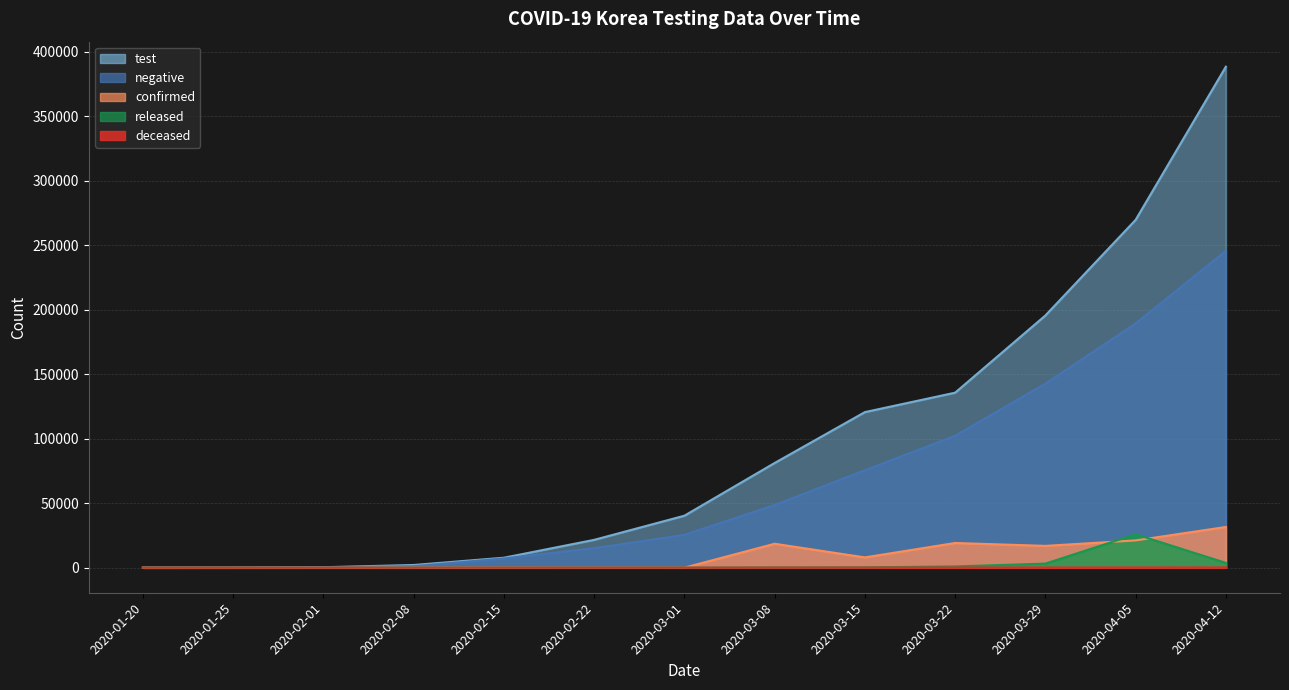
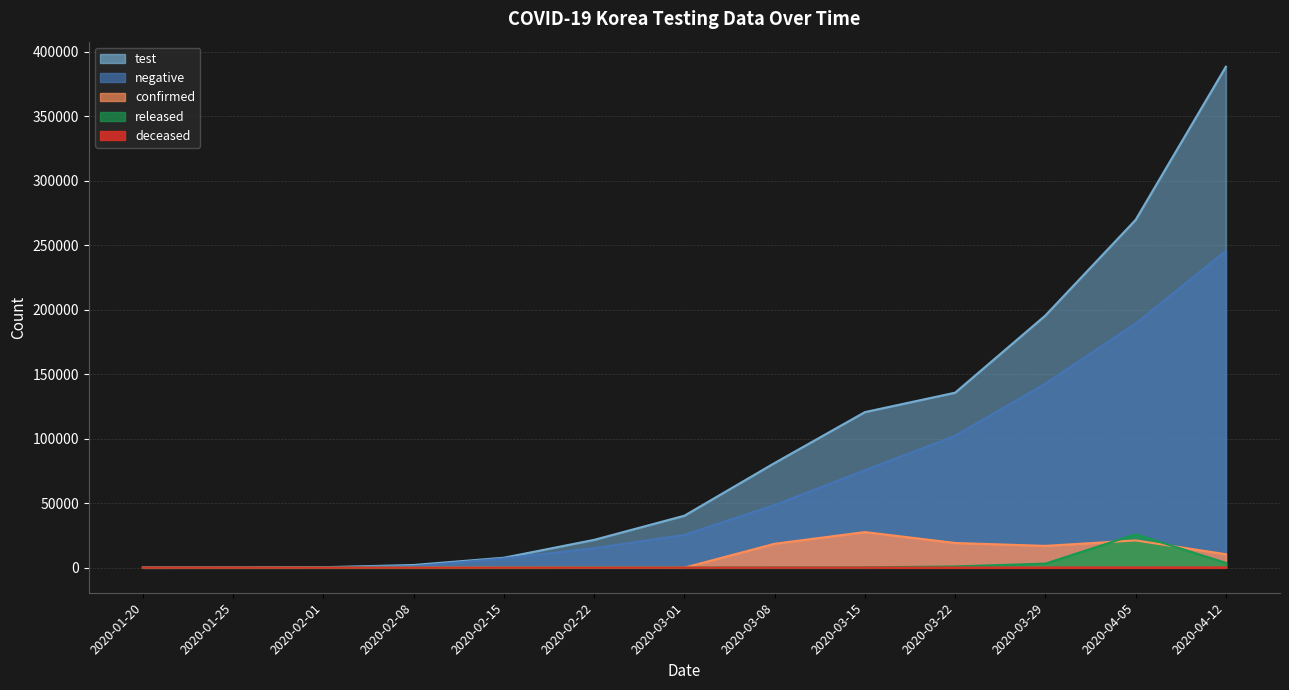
  {
    "confirmed": {
      "2020-03-08": 19000,
-     "2020-03-15": 8000,
+     "2020-03-15": 28000,
      "2020-03-22": 19000,
      "2020-03-29": 17000,
      "2020-04-05": 21000,
-     "2020-04-12": 32000
+     "2020-04-12": 10000
    },
    "released": {
      "2020-03-29": 3000,
      "2020-04-05": 26000,
      "2020-04-12": 4000
    },
    "deceased": {
      "2020-03-29": 0,
      "2020-04-05": 0,
      "2020-04-12": 0
    }
  }
